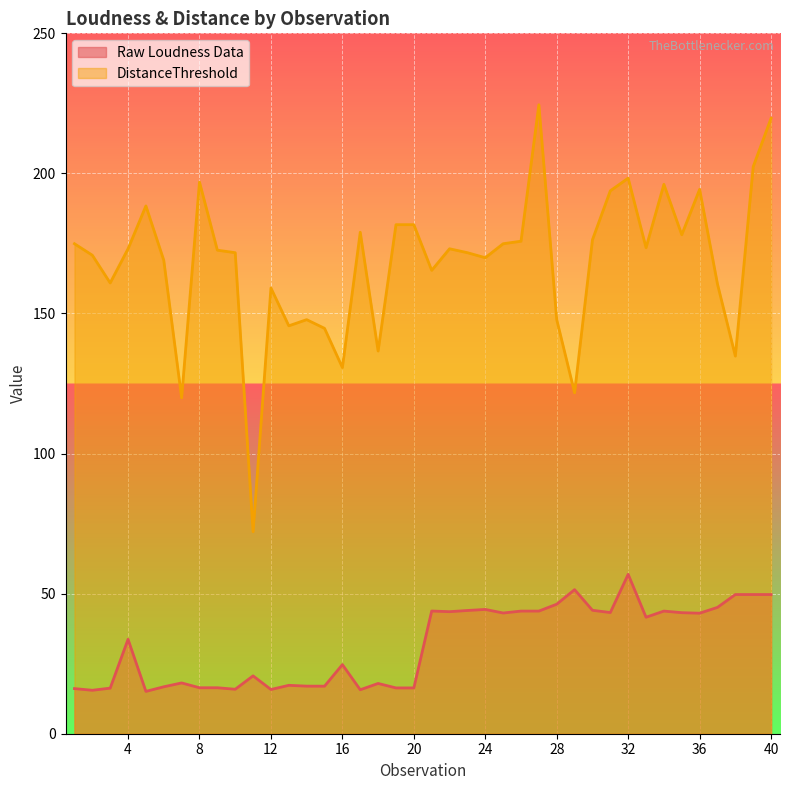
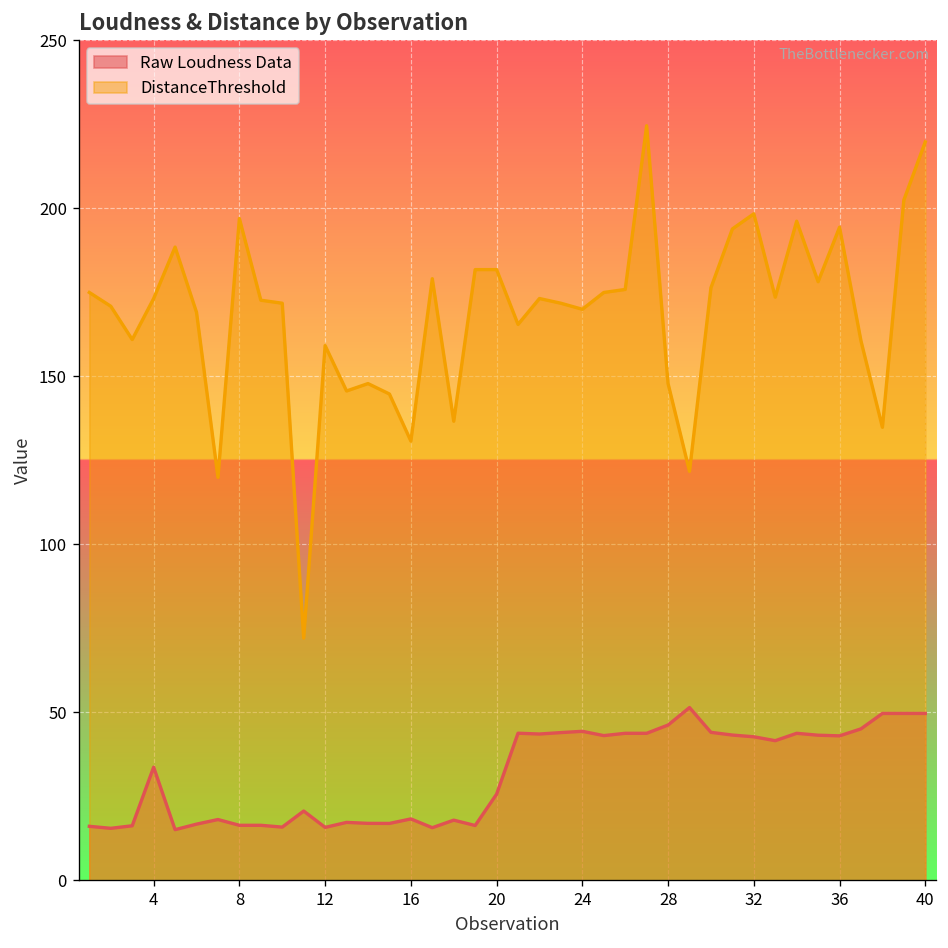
  {
    "Raw Loudness Data": {
      "4": 34,
      "8": 16,
      "12": 16,
-     "16": 25,
-     "20": 16,
+     "16": 18,
+     "20": 26,
      "24": 44,
      "28": 46,
-     "32": 57,
+     "32": 43,
      "36": 43,
      "40": 50
    },
    "DistanceThreshold": {
      "4": 173,
      "8": 197,
      "12": 159,
      "16": 131,
      "20": 182,
      "24": 170,
      "28": 148,
      "32": 198,
      "36": 194,
      "40": 220
    }
  }
